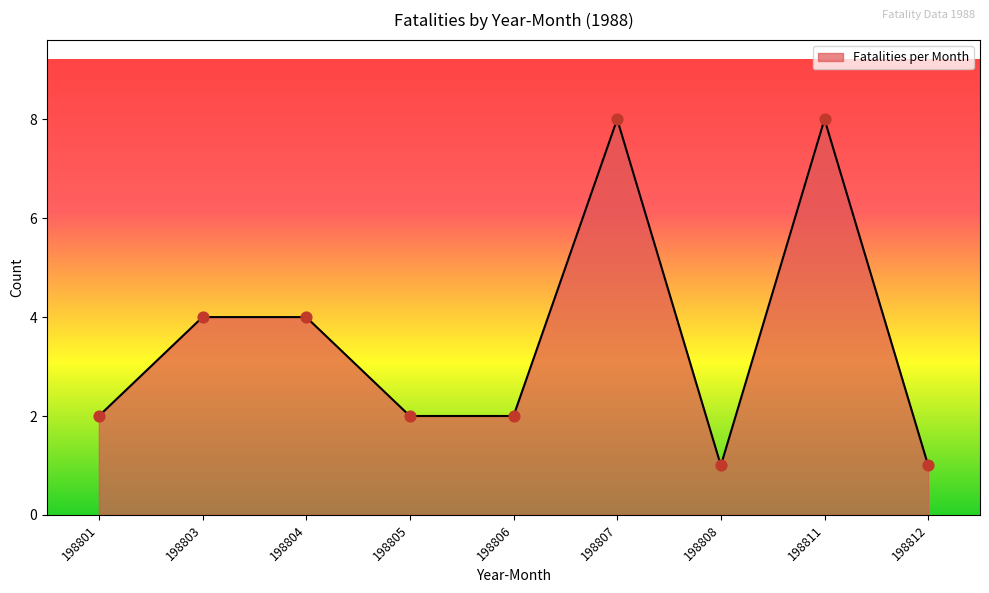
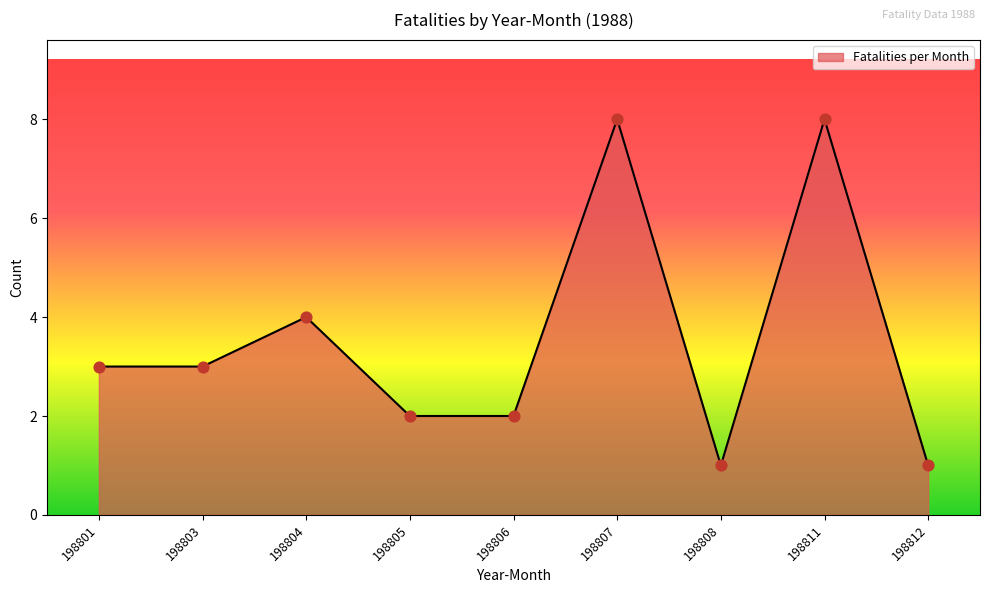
  {
-   "198801": 2,
-   "198803": 4,
+   "198801": 3,
+   "198803": 3,
    "198804": 4,
    "198805": 2,
    "198806": 2,
    "198807": 8,
    "198808": 1,
    "198811": 8,
    "198812": 1
  }
